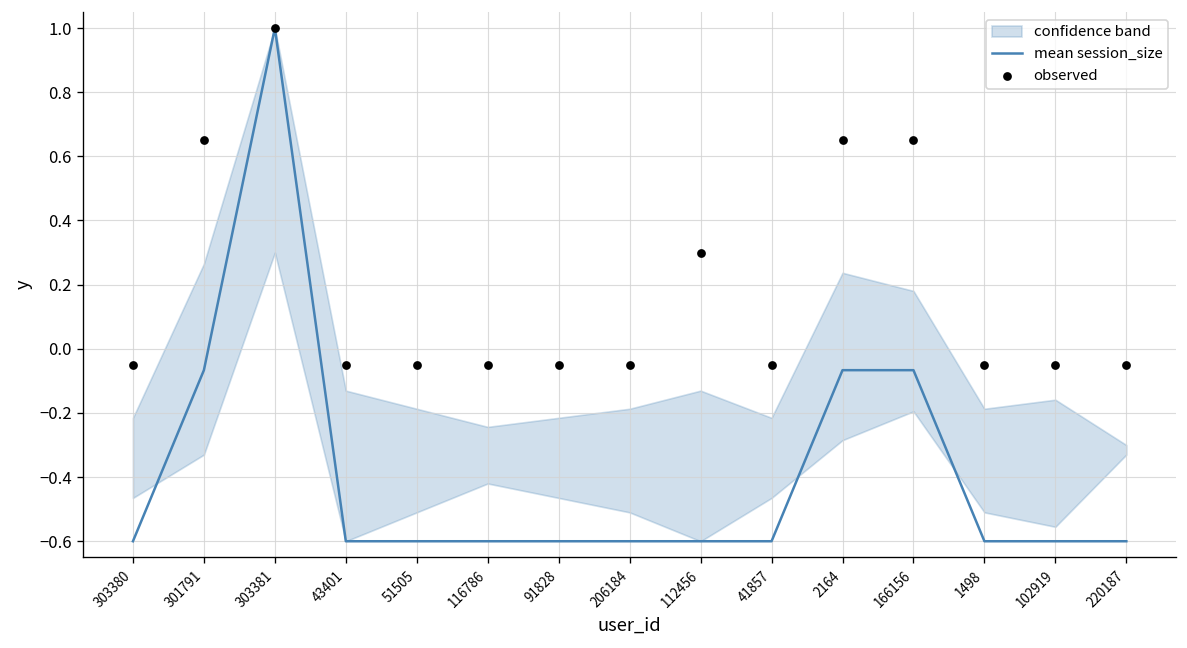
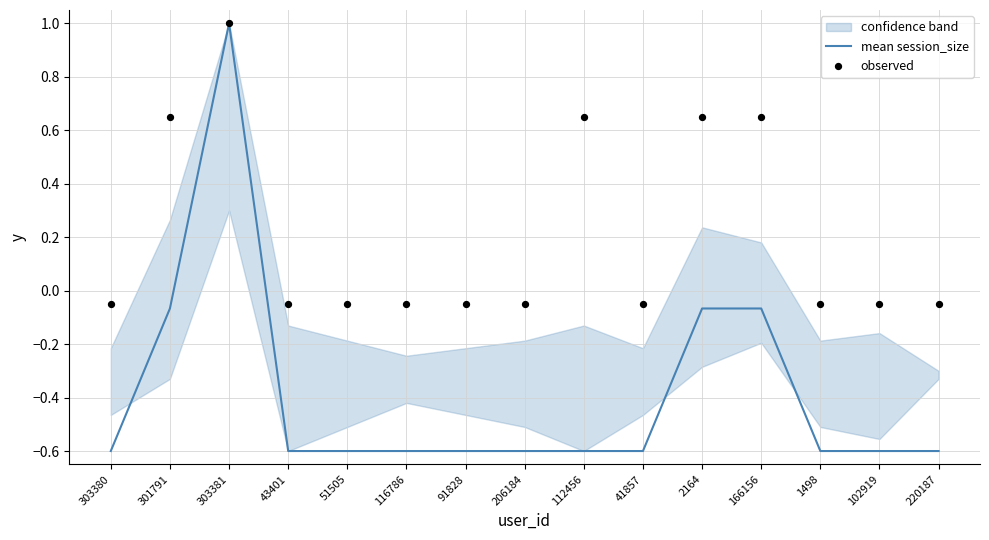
  {
    "observed": {
-     "112456": 0.30
+     "112456": 0.65
    }
  }
